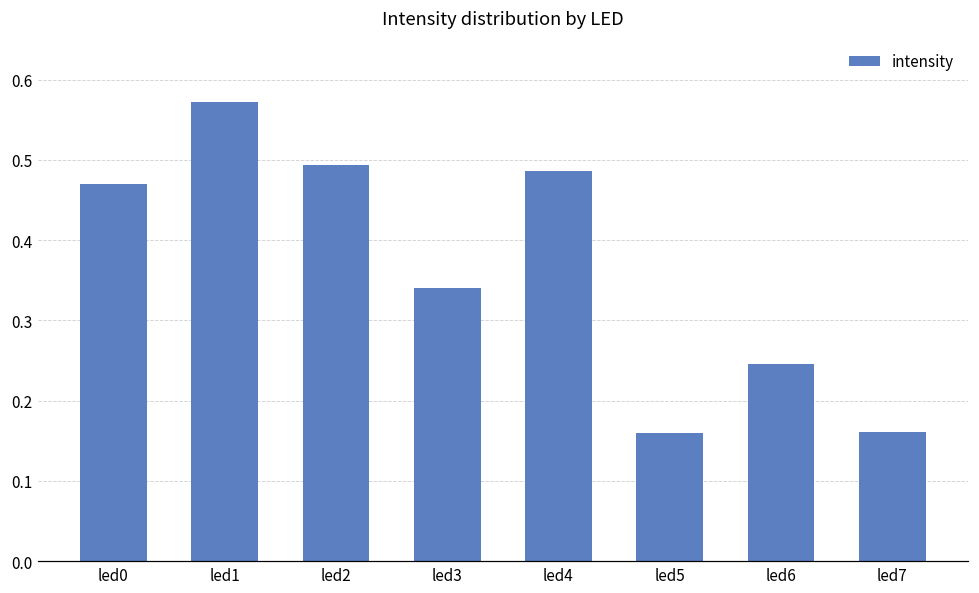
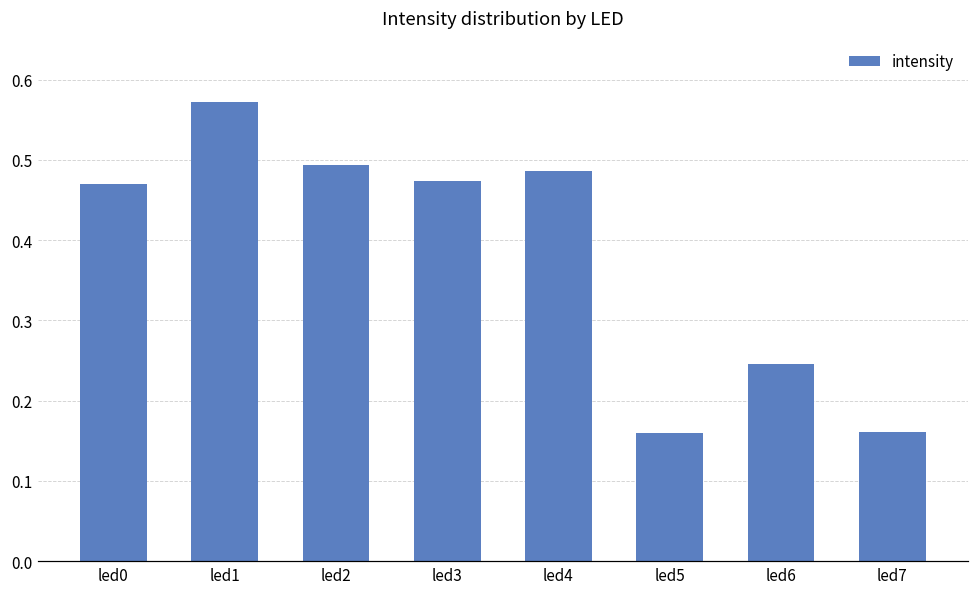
  {
    "led0": 0.47,
    "led1": 0.57,
    "led2": 0.49,
-   "led3": 0.34,
+   "led3": 0.47,
    "led4": 0.49,
    "led5": 0.16,
    "led6": 0.25,
    "led7": 0.16
  }
